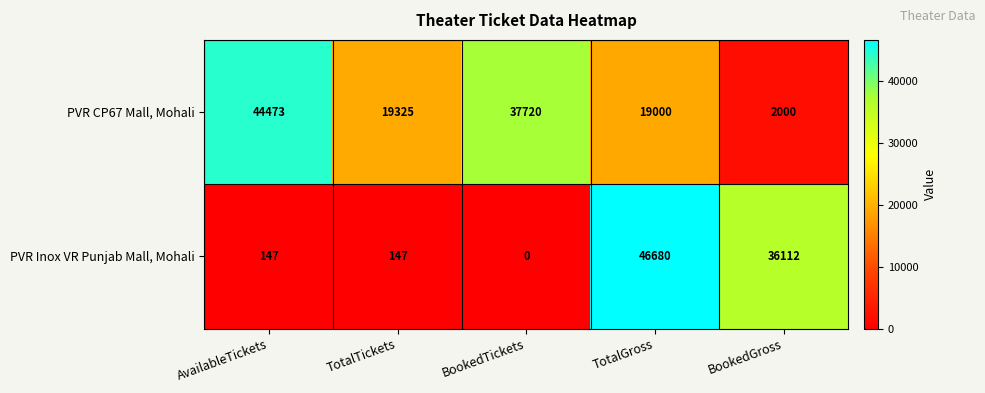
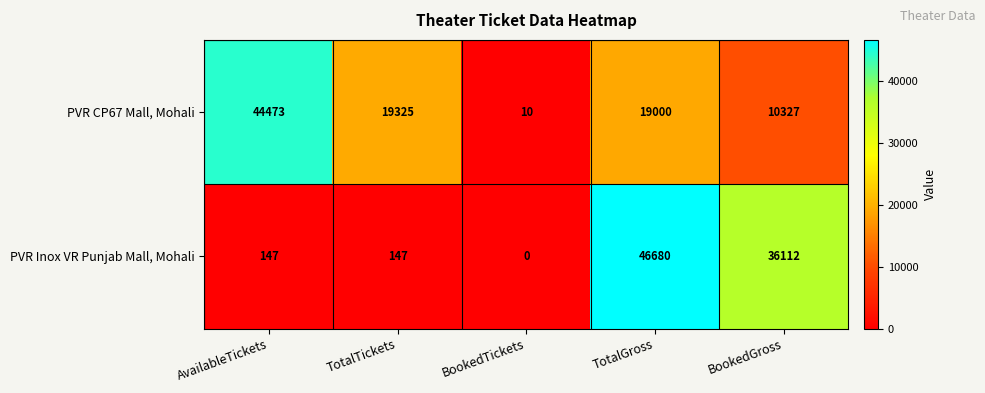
  {
    "PVR CP67 Mall, Mohali": {
      "AvailableTickets": 44473,
      "TotalTickets": 19325,
-     "BookedTickets": 37720,
+     "BookedTickets": 10,
      "TotalGross": 19000,
-     "BookedGross": 2000
+     "BookedGross": 10327
    },
    "PVR Inox VR Punjab Mall, Mohali": {
      "AvailableTickets": 147,
      "TotalTickets": 147,
      "BookedTickets": 0,
      "TotalGross": 46680,
      "BookedGross": 36112
    }
  }
